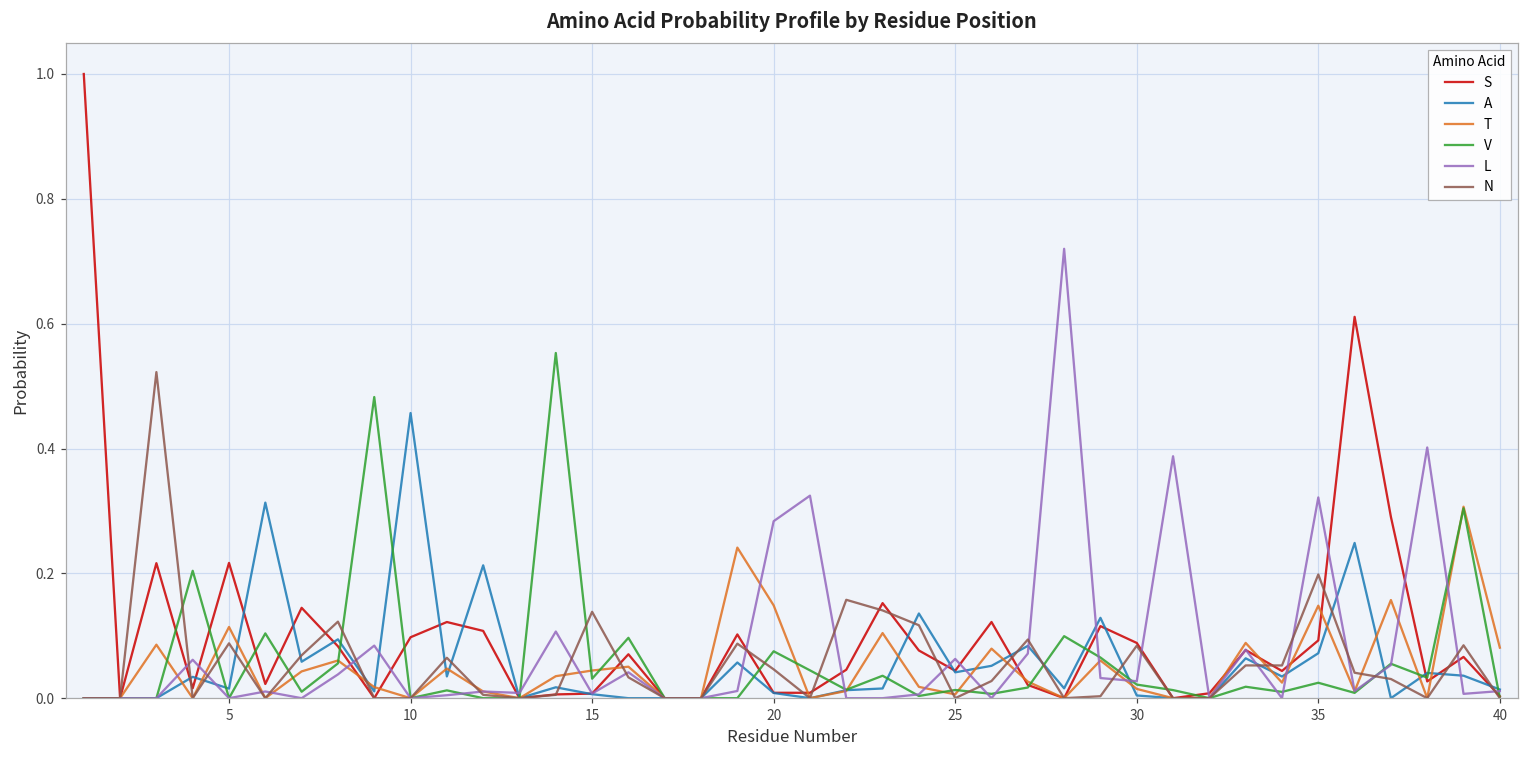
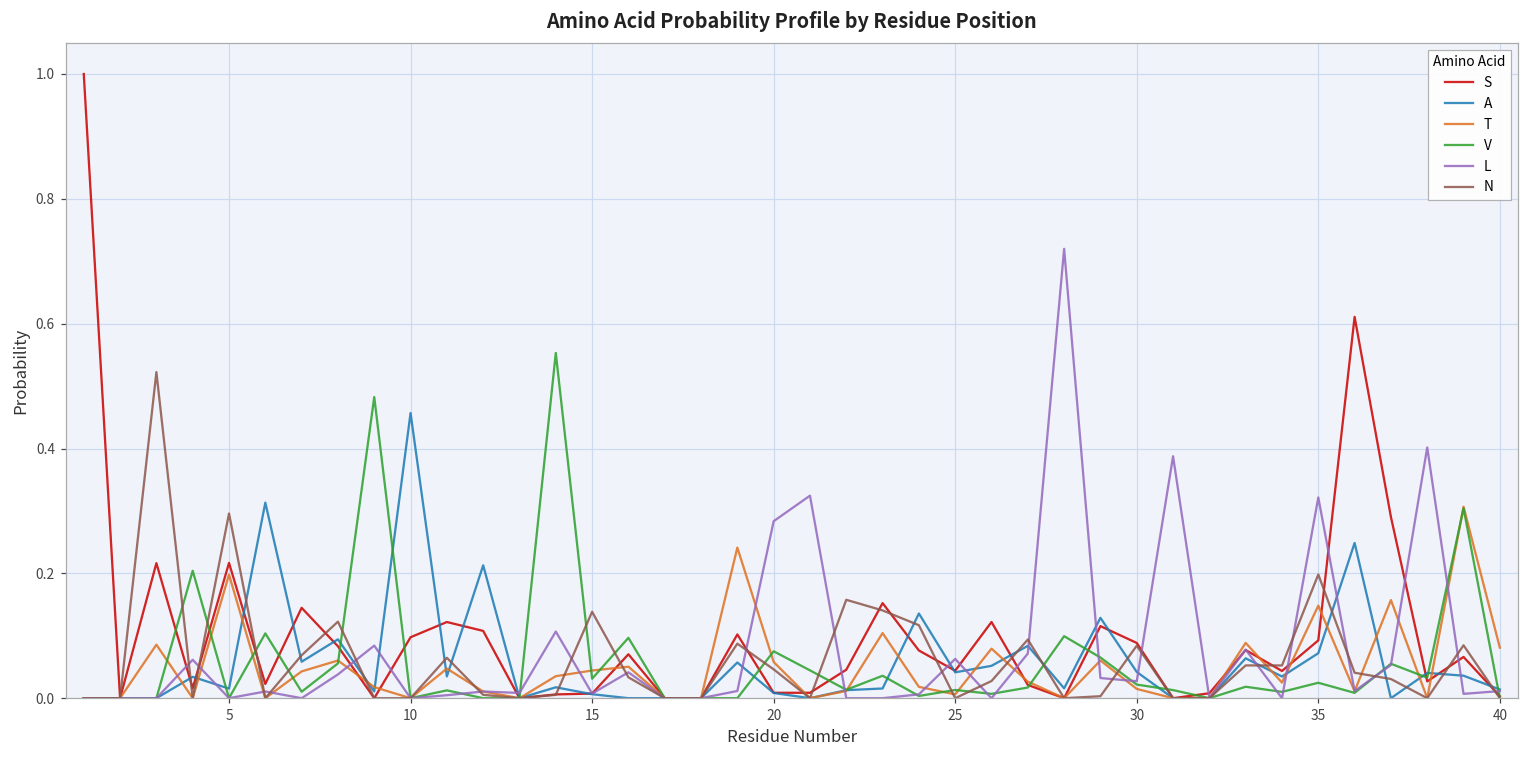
  {
    "S": {
      "5": 0.22,
      "10": 0.10,
      "35": 0.09
    },
    "A": {
      "5": 0.02,
      "10": 0.46,
-     "30": 0.00,
+     "30": 0.04,
      "35": 0.07
    },
    "T": {
-     "5": 0.11,
+     "5": 0.20,
      "15": 0.04,
-     "20": 0.15,
+     "20": 0.06,
      "25": 0.01,
      "30": 0.01,
      "35": 0.15,
      "40": 0.08
    },
    "V": {
      "15": 0.03,
      "20": 0.08,
      "25": 0.01,
      "30": 0.02,
      "35": 0.02
    },
    "L": {
      "20": 0.28,
      "25": 0.06,
      "30": 0.03,
      "35": 0.32
    },
    "N": {
-     "5": 0.09,
+     "5": 0.30,
      "15": 0.14,
      "20": 0.05,
      "25": 0.00,
      "35": 0.20
    }
  }
